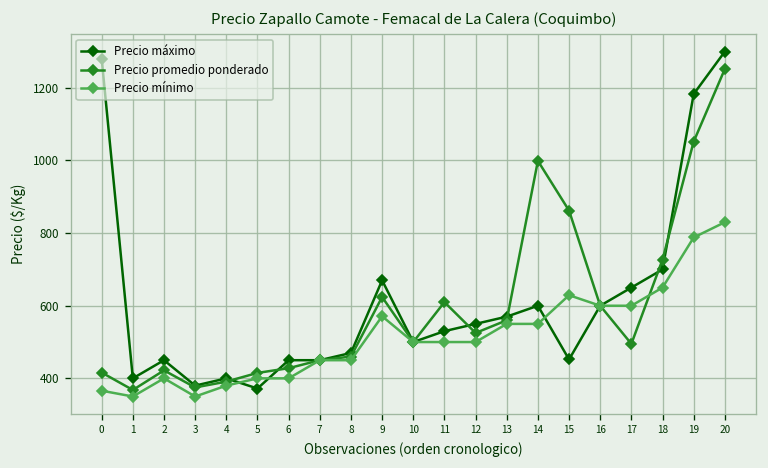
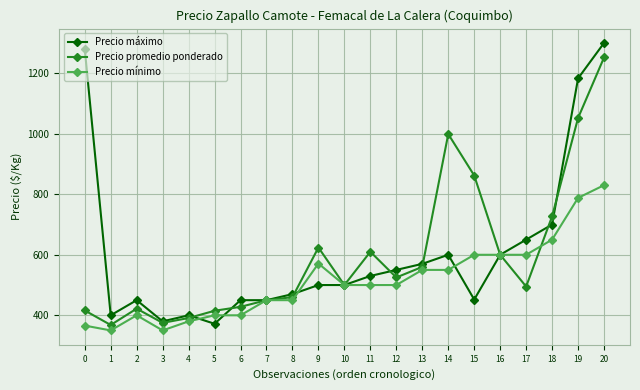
  {
    "Precio máximo": {
      "1": 400,
      "2": 450,
      "4": 400,
      "5": 370,
      "6": 450,
      "8": 470,
-     "9": 670,
+     "9": 500,
      "11": 530,
      "12": 550,
      "13": 570,
      "14": 600,
      "15": 450,
      "17": 650,
      "18": 700,
      "19": 1180,
      "20": 1300
    },
    "Precio promedio ponderado": {
      "0": 420,
      "1": 370,
      "2": 420,
      "4": 390,
      "5": 420,
      "6": 430,
      "8": 460,
      "9": 620,
      "11": 610,
      "12": 530,
      "13": 560,
      "14": 1000,
      "15": 860,
      "17": 500,
      "18": 730,
      "19": 1050,
      "20": 1250
    },
    "Precio mínimo": {
      "0": 370,
      "1": 350,
      "2": 400,
      "3": 350,
      "4": 380,
      "5": 400,
      "6": 400,
      "8": 450,
      "9": 570,
      "11": 500,
      "12": 500,
      "13": 550,
      "14": 550,
-     "15": 630,
+     "15": 600,
      "17": 600,
      "18": 650,
      "19": 790,
      "20": 830
    }
  }
